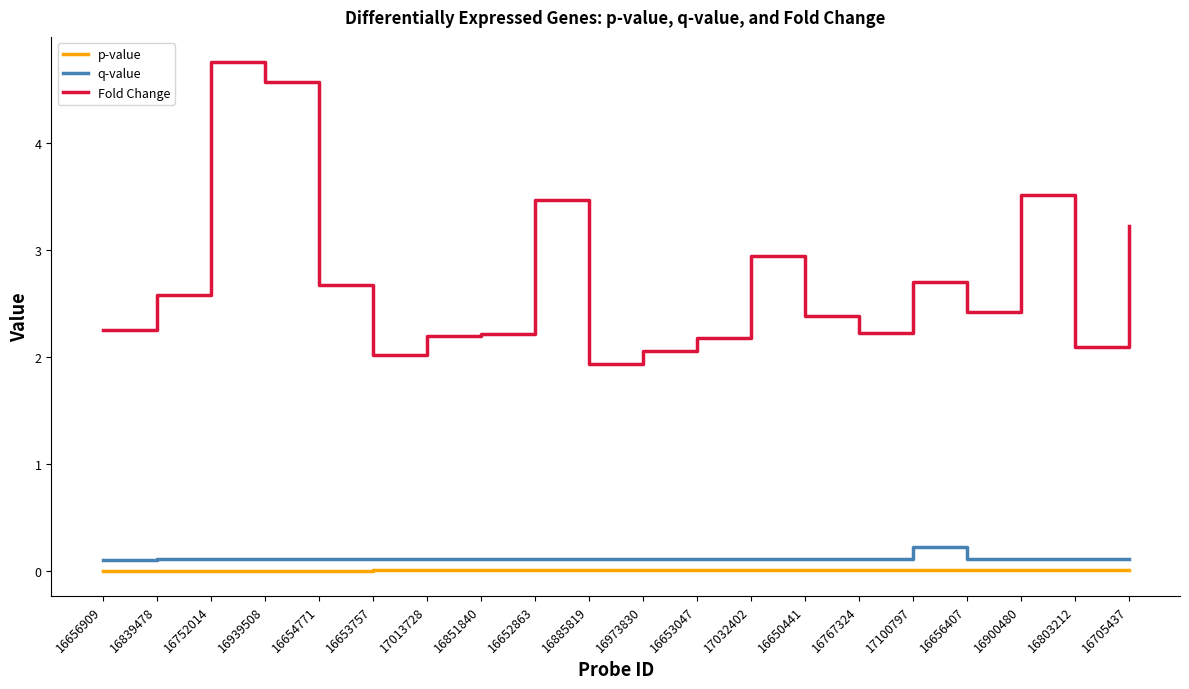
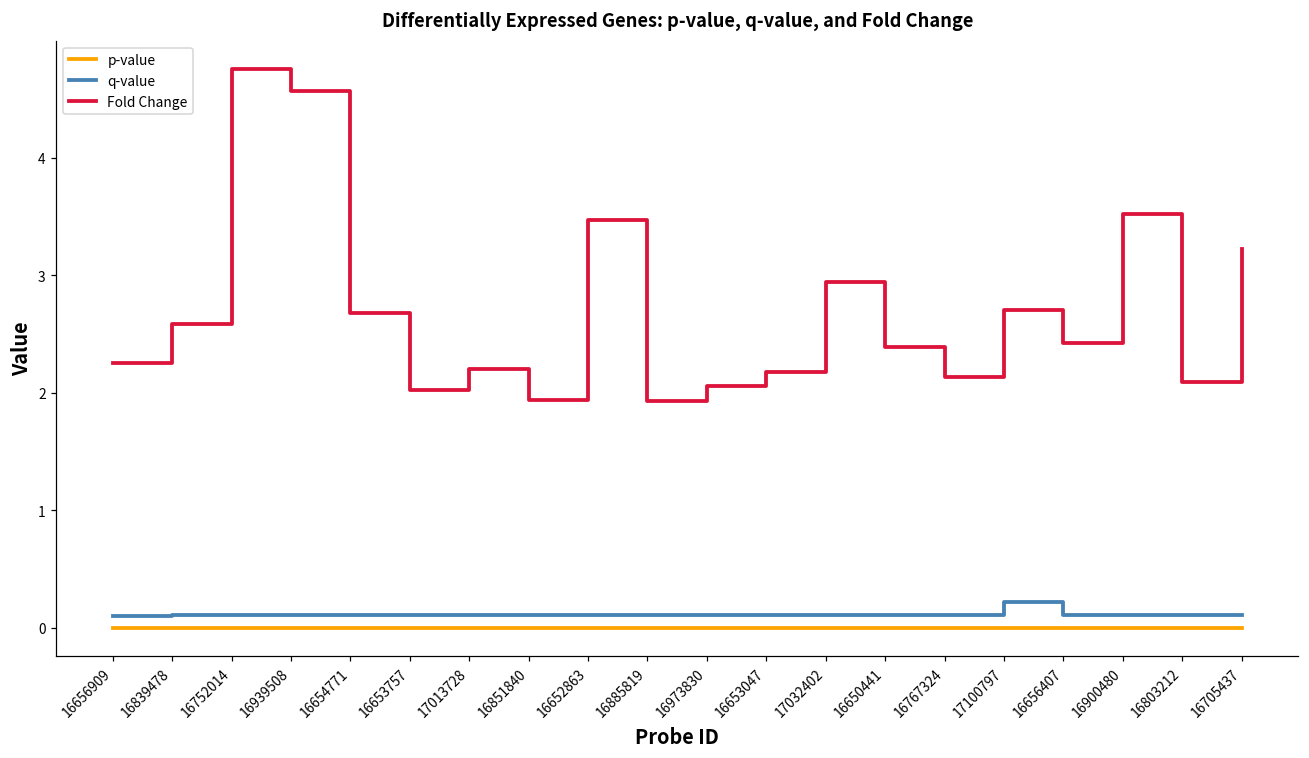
  {
    "p-value": {
      "16656909": 0.00,
      "16839478": 0.00,
      "16752014": 0.00,
      "16939508": 0.00,
      "16654771": 0.00,
      "16653757": 0.00,
      "17013728": 0.00,
      "16851840": 0.00,
      "16652863": 0.00,
      "16885819": 0.00,
      "16973830": 0.00,
      "16653047": 0.00,
      "17032402": 0.00,
      "16650441": 0.00,
      "16767324": 0.00,
      "17100797": 0.00,
      "16656407": 0.00,
      "16900480": 0.00,
      "16803212": 0.00,
      "16705437": 0.00
    },
    "q-value": {
      "16656909": 0.10,
      "16839478": 0.11,
      "16752014": 0.11,
      "16939508": 0.11,
      "16654771": 0.11,
      "16653757": 0.11,
      "17013728": 0.11,
      "16851840": 0.11,
      "16652863": 0.11,
      "16885819": 0.11,
      "16973830": 0.11,
      "16653047": 0.11,
      "17032402": 0.11,
      "16650441": 0.11,
      "16767324": 0.11,
      "17100797": 0.22,
      "16656407": 0.11,
      "16900480": 0.11,
      "16803212": 0.11,
      "16705437": 0.11
    },
    "Fold Change": {
      "16656909": 2.25,
      "16839478": 2.58,
      "16752014": 4.76,
      "16939508": 4.57,
      "16654771": 2.68,
      "16653757": 2.02,
      "17013728": 2.20,
-     "16851840": 2.22,
+     "16851840": 1.94,
      "16652863": 3.47,
      "16885819": 1.93,
      "16973830": 2.06,
      "16653047": 2.17,
      "17032402": 2.94,
      "16650441": 2.39,
-     "16767324": 2.22,
+     "16767324": 2.14,
      "17100797": 2.71,
      "16656407": 2.42,
      "16900480": 3.52,
      "16803212": 2.09,
      "16705437": 3.23
    }
  }
